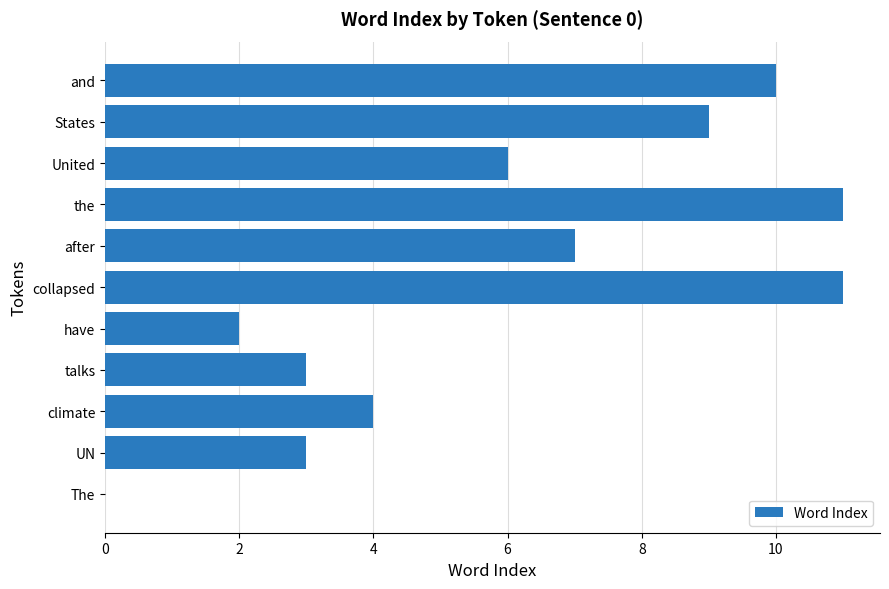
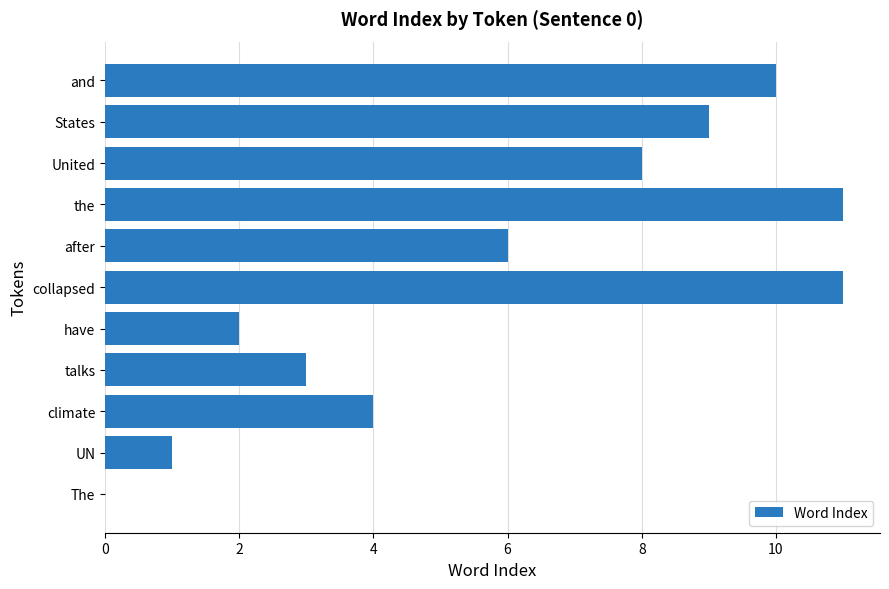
  {
    "and": 10,
    "States": 9,
-   "United": 6,
-   "after": 7,
+   "United": 8,
+   "after": 6,
    "collapsed": 11,
    "have": 2,
    "talks": 3,
    "climate": 4,
-   "UN": 3,
+   "UN": 1,
    "The": 0
  }
